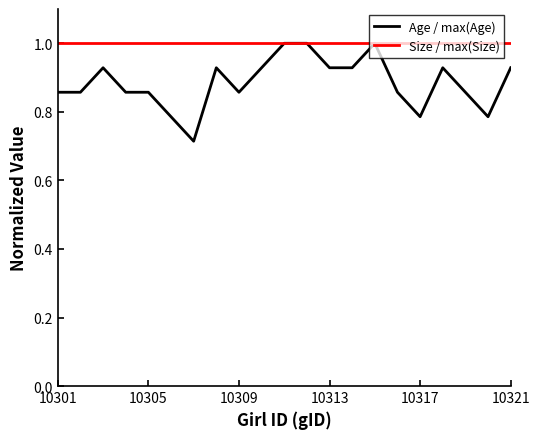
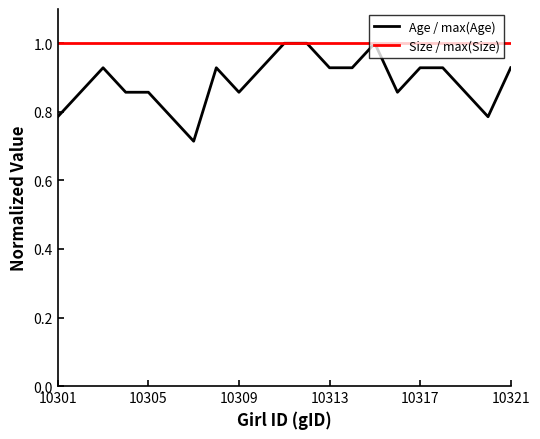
  {
    "Age / max(Age)": {
-     "10301": 0.86,
+     "10301": 0.79,
      "10305": 0.86,
      "10309": 0.86,
      "10313": 0.93,
-     "10317": 0.79,
+     "10317": 0.93,
      "10321": 0.93
    },
    "Size / max(Size)": {
      "10301": 1.00,
      "10305": 1.00,
      "10309": 1.00,
      "10313": 1.00,
      "10321": 1.00
    }
  }
